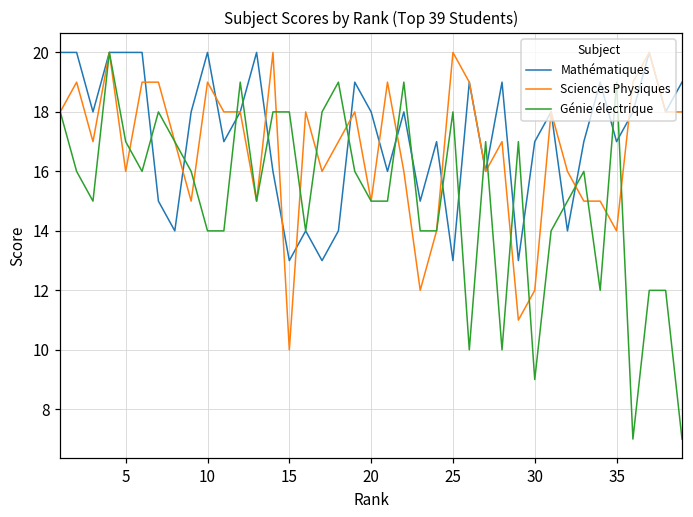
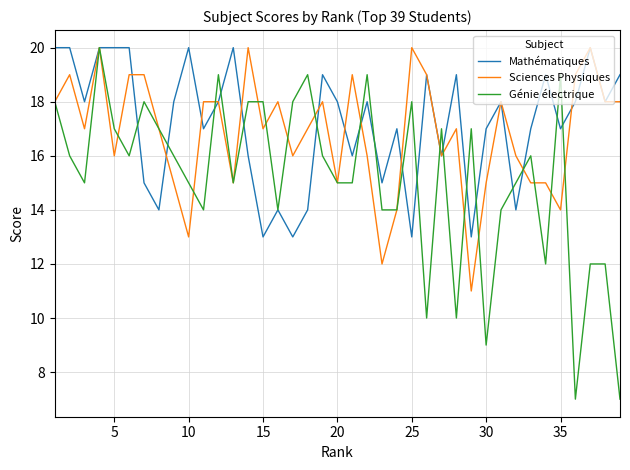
  {
    "Mathématiques": {
      "5": 20,
      "10": 20,
      "15": 13,
      "20": 18,
      "25": 13,
      "30": 17,
      "35": 17
    },
    "Sciences Physiques": {
      "5": 16,
-     "10": 19,
-     "15": 10,
+     "10": 13,
+     "15": 17,
      "25": 20,
-     "30": 12,
+     "30": 15,
      "35": 14
    },
    "Génie électrique": {
      "5": 17,
-     "10": 14,
+     "10": 15,
      "15": 18,
      "25": 18,
      "30": 9
    }
  }
